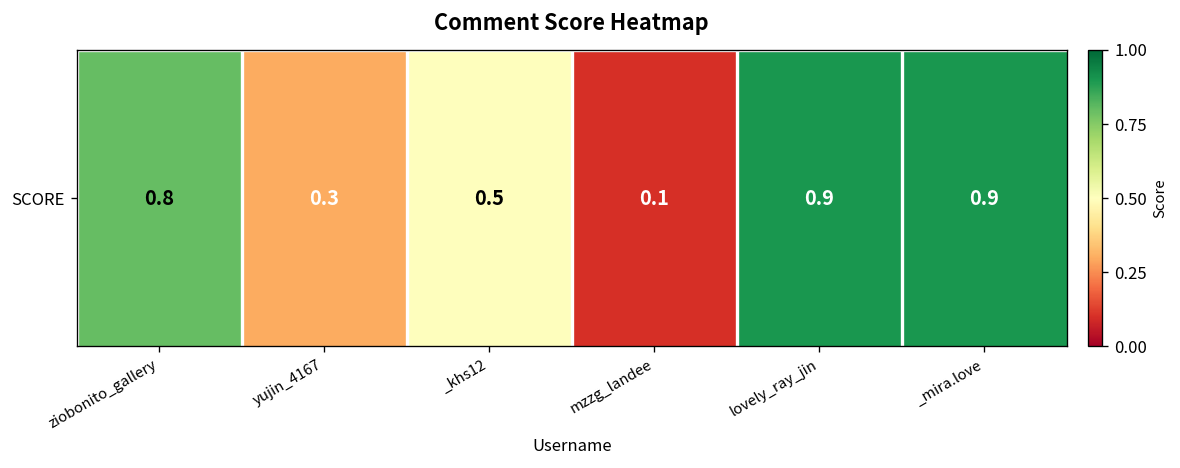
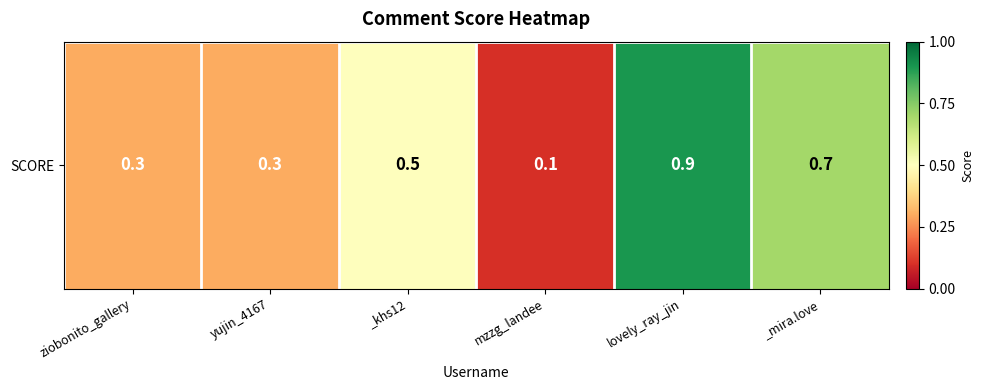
  {
    "SCORE": {
-     "ziobonito_gallery": 0.8,
+     "ziobonito_gallery": 0.3,
      "yujin_4167": 0.3,
      "_khs12": 0.5,
      "mzzg_landee": 0.1,
      "lovely_ray_jin": 0.9,
-     "_mira.love": 0.9
+     "_mira.love": 0.7
    }
  }
